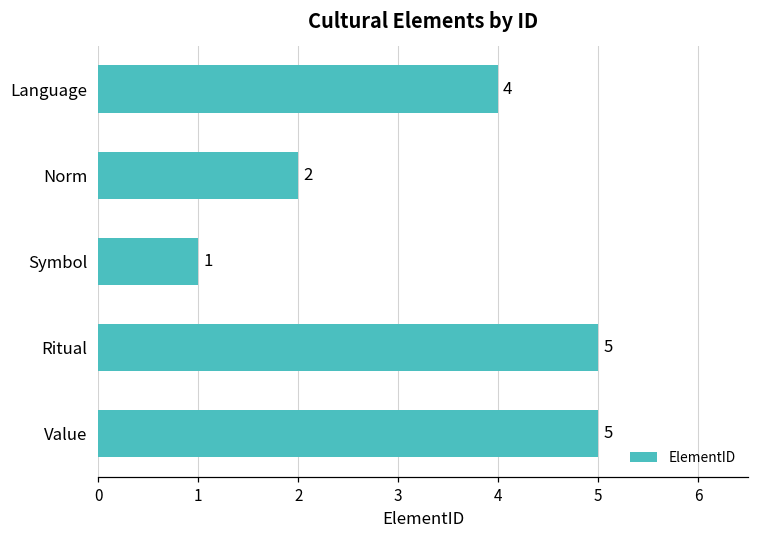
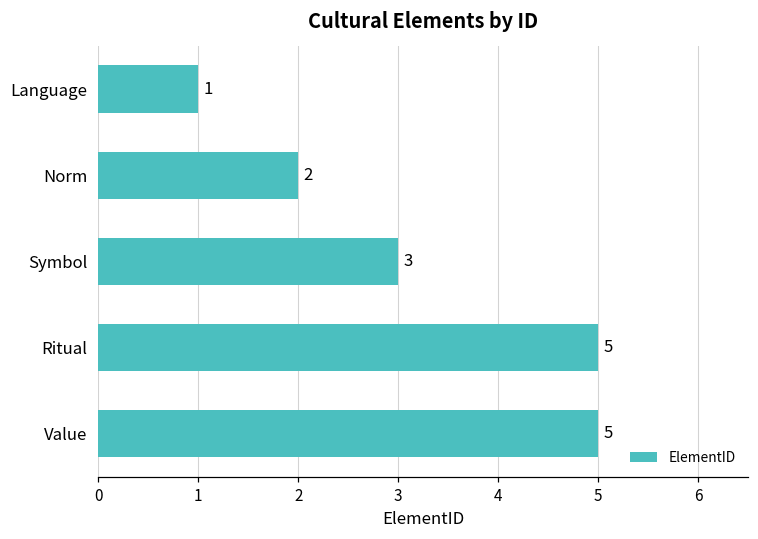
  {
-   "Language": 4,
+   "Language": 1,
    "Norm": 2,
-   "Symbol": 1,
+   "Symbol": 3,
    "Ritual": 5,
    "Value": 5
  }
